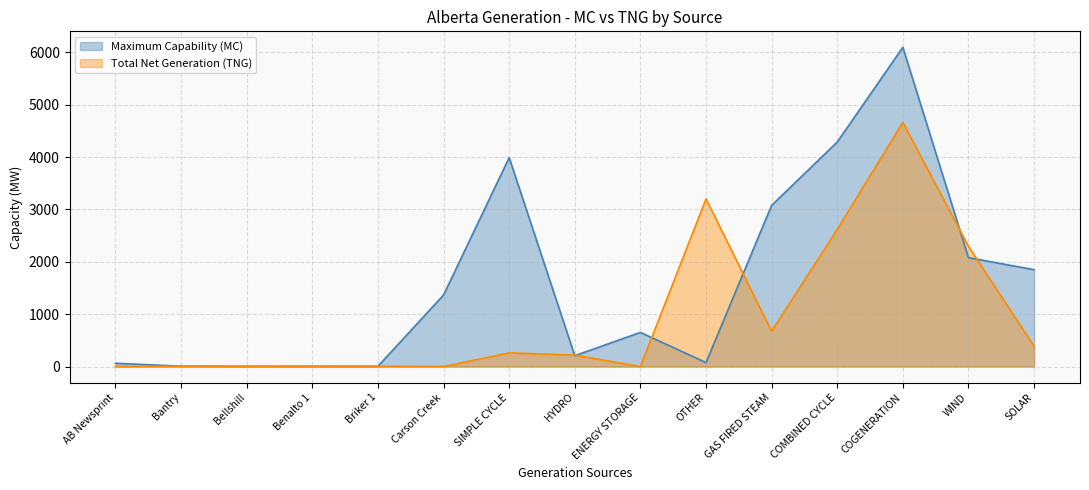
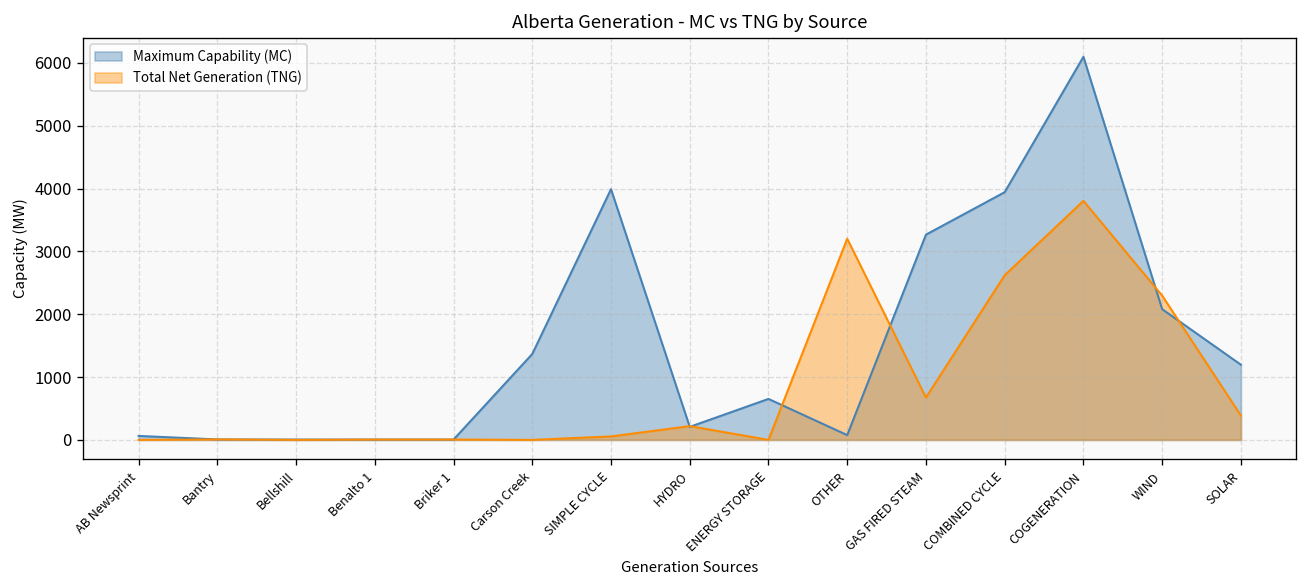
  {
    "Maximum Capability (MC)": {
      "AB Newsprint": 100,
      "Carson Creek": 1400,
      "SIMPLE CYCLE": 4000,
      "ENERGY STORAGE": 700,
      "OTHER": 100,
-     "GAS FIRED STEAM": 3100,
-     "COMBINED CYCLE": 4300,
+     "GAS FIRED STEAM": 3300,
+     "COMBINED CYCLE": 3900,
      "COGENERATION": 6100,
      "WIND": 2100,
-     "SOLAR": 1900
+     "SOLAR": 1200
    },
    "Total Net Generation (TNG)": {
      "AB Newsprint": 0,
      "Carson Creek": 0,
-     "SIMPLE CYCLE": 300,
+     "SIMPLE CYCLE": 100,
      "ENERGY STORAGE": 0,
      "OTHER": 3200,
      "GAS FIRED STEAM": 700,
      "COMBINED CYCLE": 2600,
-     "COGENERATION": 4700,
+     "COGENERATION": 3800,
      "WIND": 2300,
      "SOLAR": 400
    }
  }
